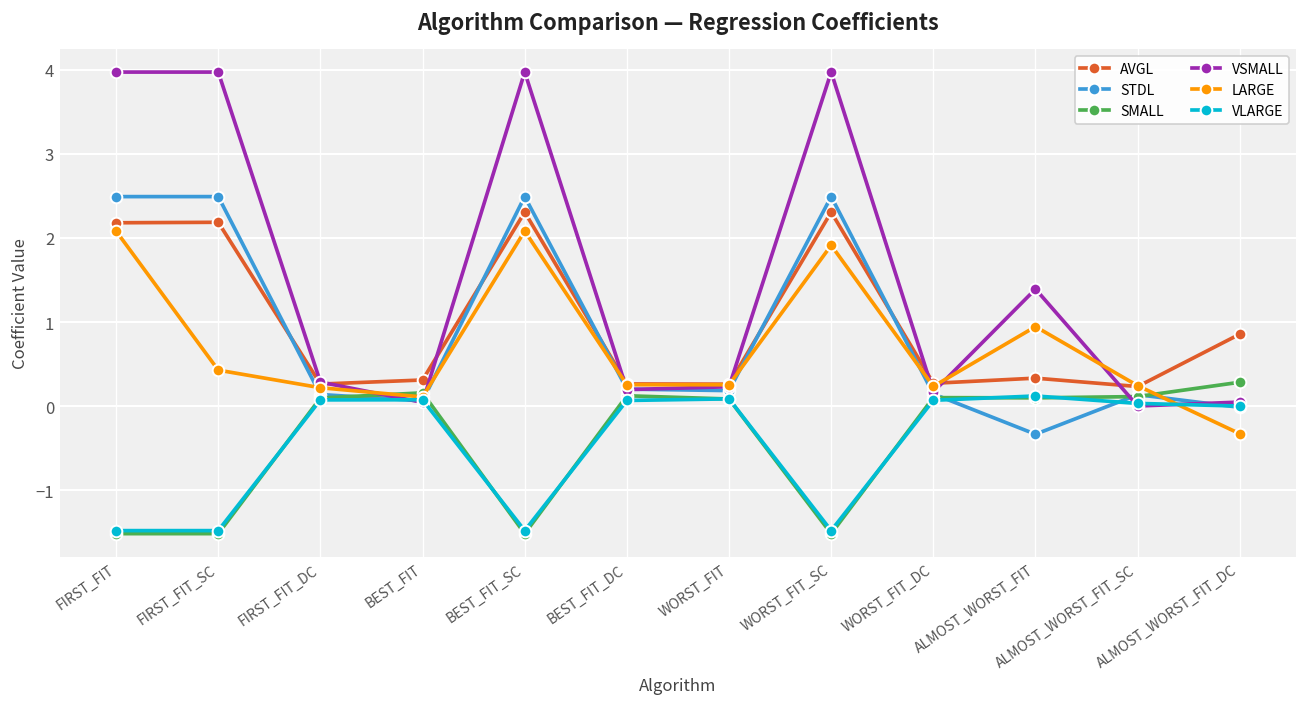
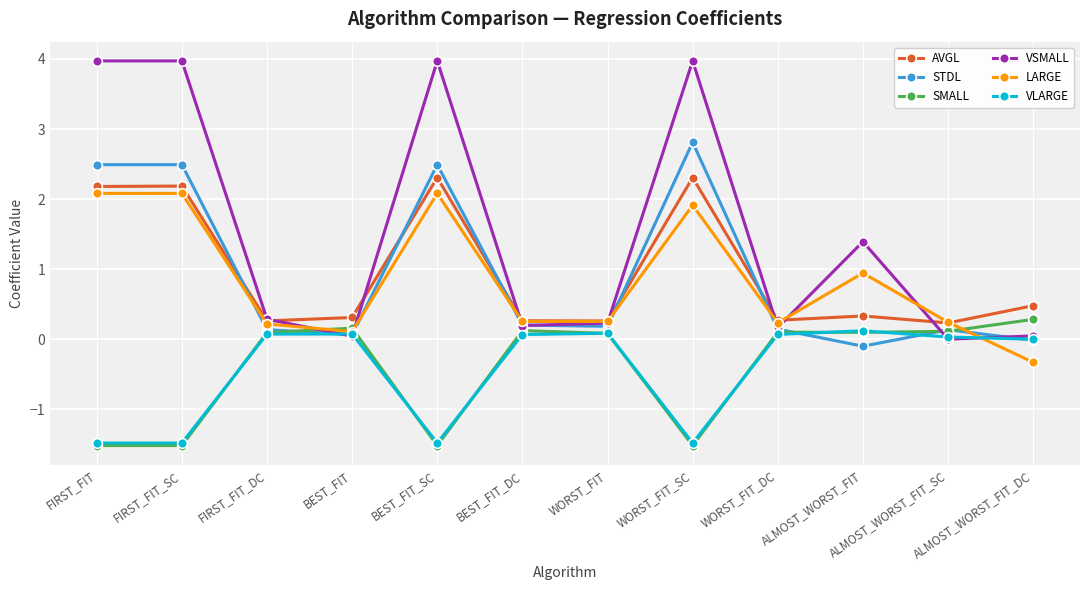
  {
    "AVGL": {
      "FIRST_FIT": 2.2,
      "FIRST_FIT_SC": 2.2,
      "BEST_FIT": 0.3,
      "BEST_FIT_SC": 2.3,
      "WORST_FIT_SC": 2.3,
      "WORST_FIT_DC": 0.3,
      "ALMOST_WORST_FIT": 0.3,
-     "ALMOST_WORST_FIT_DC": 0.9
+     "ALMOST_WORST_FIT_DC": 0.5
    },
    "STDL": {
      "FIRST_FIT": 2.5,
      "FIRST_FIT_SC": 2.5,
      "FIRST_FIT_DC": 0.1,
      "BEST_FIT_SC": 2.5,
      "WORST_FIT": 0.2,
-     "WORST_FIT_SC": 2.5,
-     "ALMOST_WORST_FIT": -0.3
+     "WORST_FIT_SC": 2.8,
+     "ALMOST_WORST_FIT": -0.1
    },
    "SMALL": {
      "BEST_FIT": 0.2,
      "BEST_FIT_DC": 0.1,
      "ALMOST_WORST_FIT_DC": 0.3
    },
    "VSMALL": {
      "FIRST_FIT": 4.0,
      "FIRST_FIT_SC": 4.0,
      "BEST_FIT_SC": 4.0,
      "WORST_FIT_SC": 4.0,
      "ALMOST_WORST_FIT": 1.4,
      "ALMOST_WORST_FIT_DC": 0.0
    },
    "LARGE": {
      "FIRST_FIT": 2.1,
-     "FIRST_FIT_SC": 0.4,
+     "FIRST_FIT_SC": 2.1,
      "FIRST_FIT_DC": 0.2,
      "BEST_FIT_SC": 2.1,
      "WORST_FIT_SC": 1.9,
      "WORST_FIT_DC": 0.2,
      "ALMOST_WORST_FIT": 0.9,
      "ALMOST_WORST_FIT_DC": -0.3
    },
    "VLARGE": {
      "BEST_FIT_DC": 0.1
    }
  }
